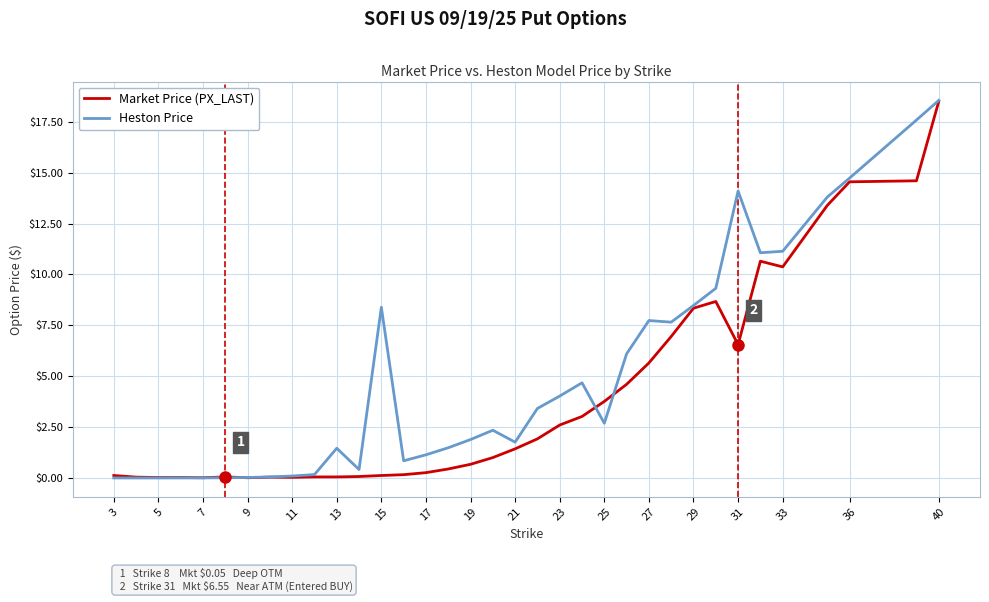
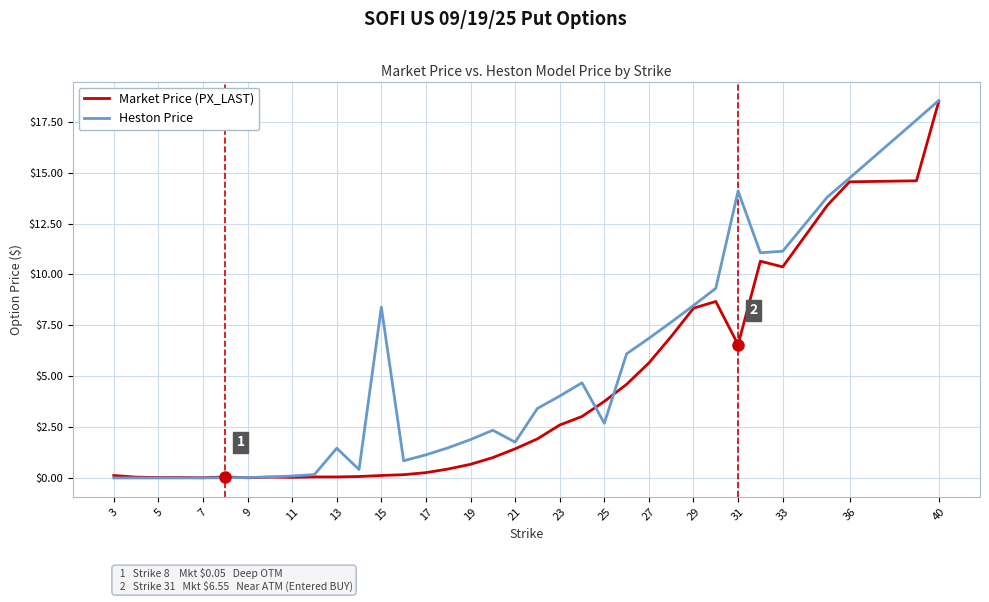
  {
    "Heston Price": {
      "13": "$1.5",
      "15": "$8.4",
      "17": "$1.1",
      "19": "$1.9",
      "21": "$1.8",
      "23": "$4.0",
      "25": "$2.7",
-     "27": "$7.7",
+     "27": "$6.9",
      "29": "$8.5",
      "31": "$14.1",
      "33": "$11.1",
      "36": "$14.7"
    }
  }
